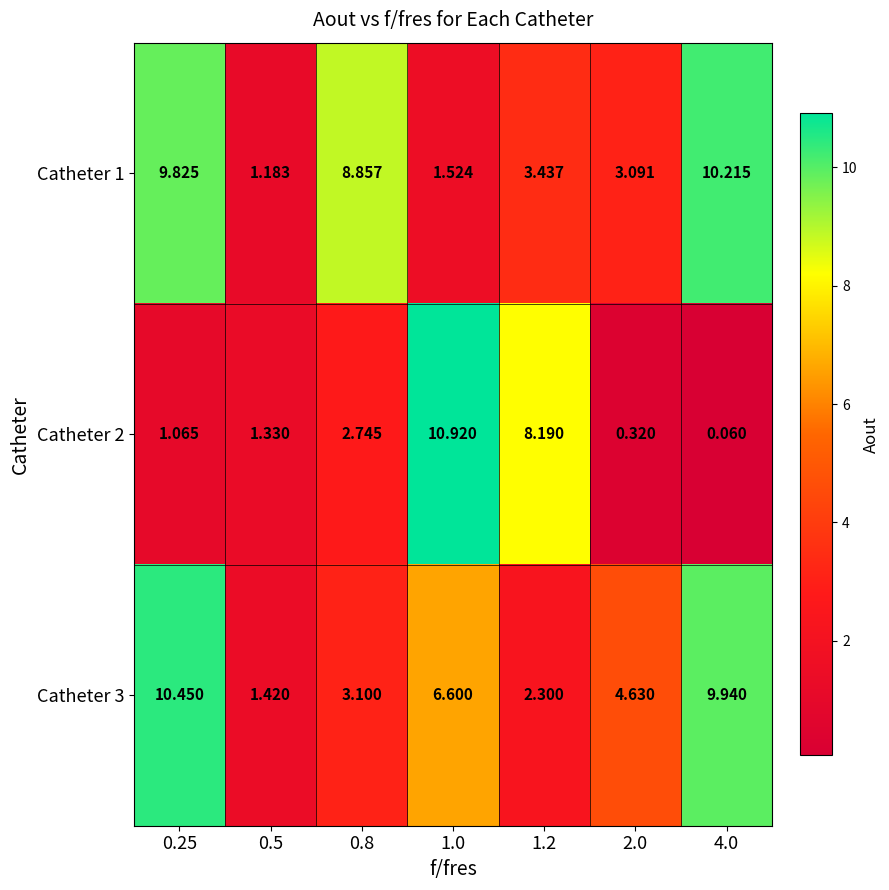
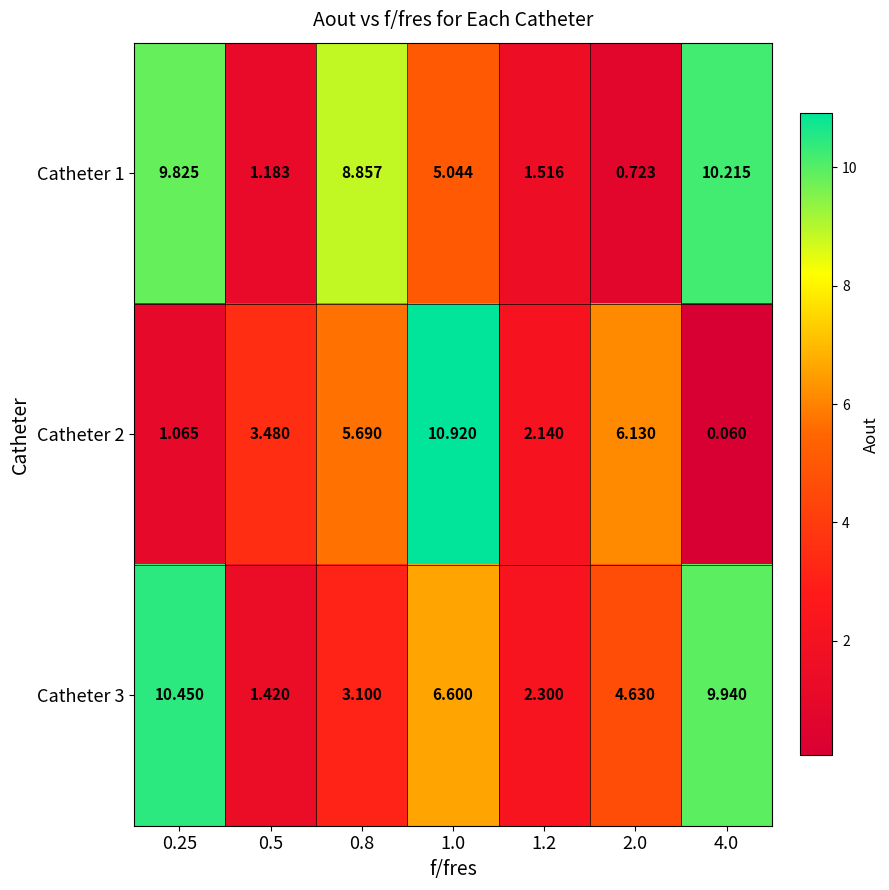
  {
    "Catheter 1": {
      "0.25": 9.825,
      "0.5": 1.183,
      "0.8": 8.857,
-     "1.0": 1.524,
-     "1.2": 3.437,
-     "2.0": 3.091,
+     "1.0": 5.044,
+     "1.2": 1.516,
+     "2.0": 0.723,
      "4.0": 10.215
    },
    "Catheter 2": {
      "0.25": 1.065,
-     "0.5": 1.330,
-     "0.8": 2.745,
+     "0.5": 3.480,
+     "0.8": 5.690,
      "1.0": 10.920,
-     "1.2": 8.190,
-     "2.0": 0.320,
+     "1.2": 2.140,
+     "2.0": 6.130,
      "4.0": 0.060
    },
    "Catheter 3": {
      "0.25": 10.450,
      "0.5": 1.420,
      "0.8": 3.100,
      "1.0": 6.600,
      "1.2": 2.300,
      "2.0": 4.630,
      "4.0": 9.940
    }
  }
